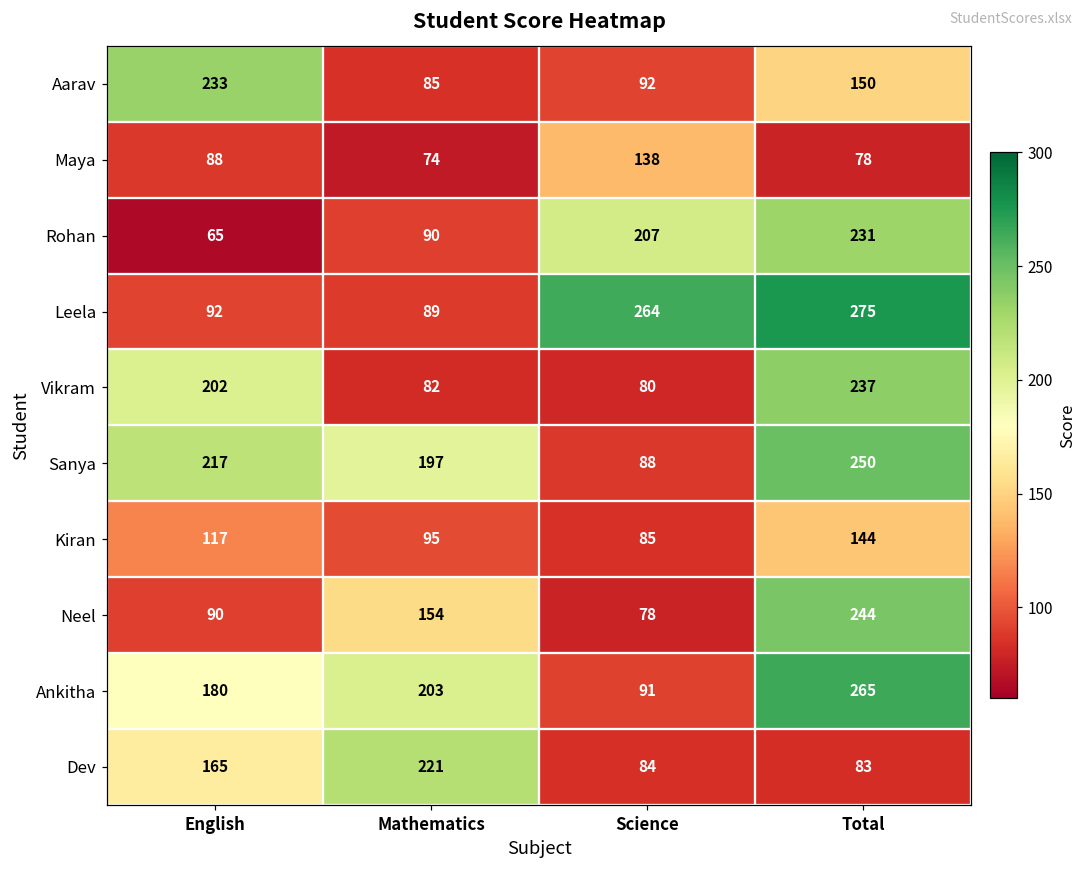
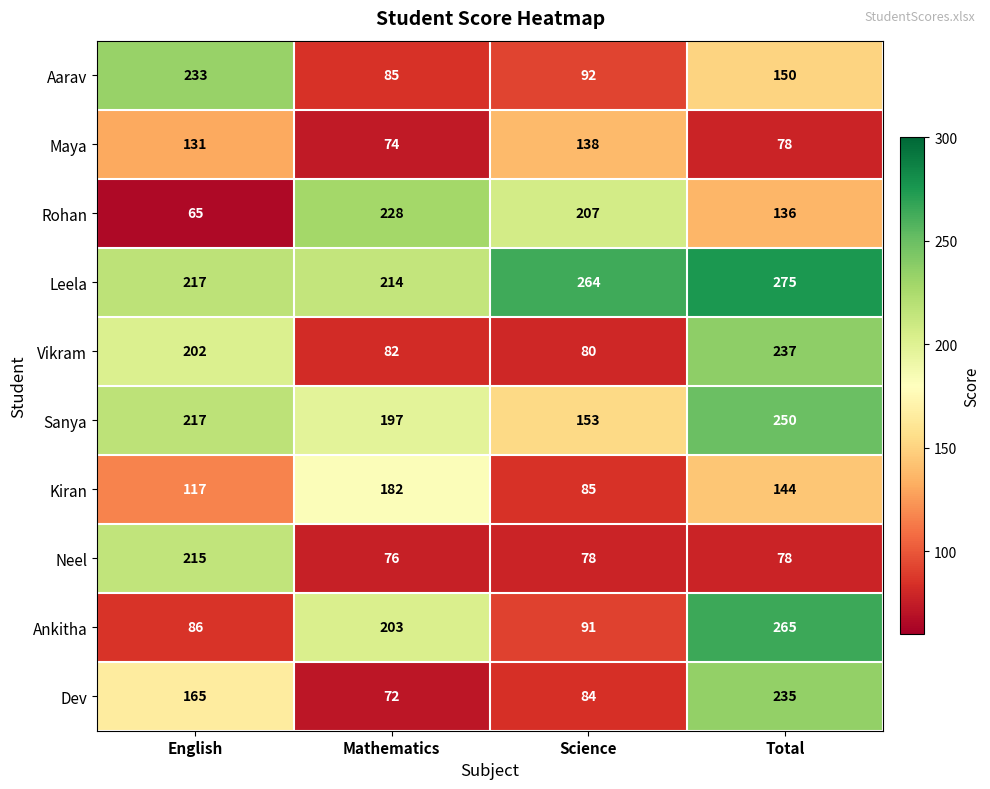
  {
    "Aarav": {
      "English": 233,
      "Mathematics": 85,
      "Science": 92,
      "Total": 150
    },
    "Maya": {
-     "English": 88,
+     "English": 131,
      "Mathematics": 74,
      "Science": 138,
      "Total": 78
    },
    "Rohan": {
      "English": 65,
-     "Mathematics": 90,
+     "Mathematics": 228,
      "Science": 207,
-     "Total": 231
+     "Total": 136
    },
    "Leela": {
-     "English": 92,
-     "Mathematics": 89,
+     "English": 217,
+     "Mathematics": 214,
      "Science": 264,
      "Total": 275
    },
    "Vikram": {
      "English": 202,
      "Mathematics": 82,
      "Science": 80,
      "Total": 237
    },
    "Sanya": {
      "English": 217,
      "Mathematics": 197,
-     "Science": 88,
+     "Science": 153,
      "Total": 250
    },
    "Kiran": {
      "English": 117,
-     "Mathematics": 95,
+     "Mathematics": 182,
      "Science": 85,
      "Total": 144
    },
    "Neel": {
-     "English": 90,
-     "Mathematics": 154,
+     "English": 215,
+     "Mathematics": 76,
      "Science": 78,
-     "Total": 244
+     "Total": 78
    },
    "Ankitha": {
-     "English": 180,
+     "English": 86,
      "Mathematics": 203,
      "Science": 91,
      "Total": 265
    },
    "Dev": {
      "English": 165,
-     "Mathematics": 221,
+     "Mathematics": 72,
      "Science": 84,
-     "Total": 83
+     "Total": 235
    }
  }
